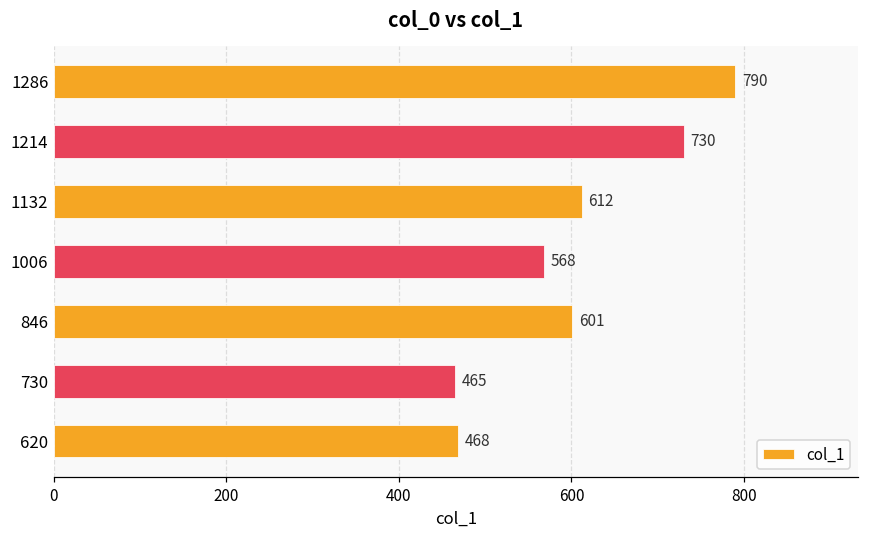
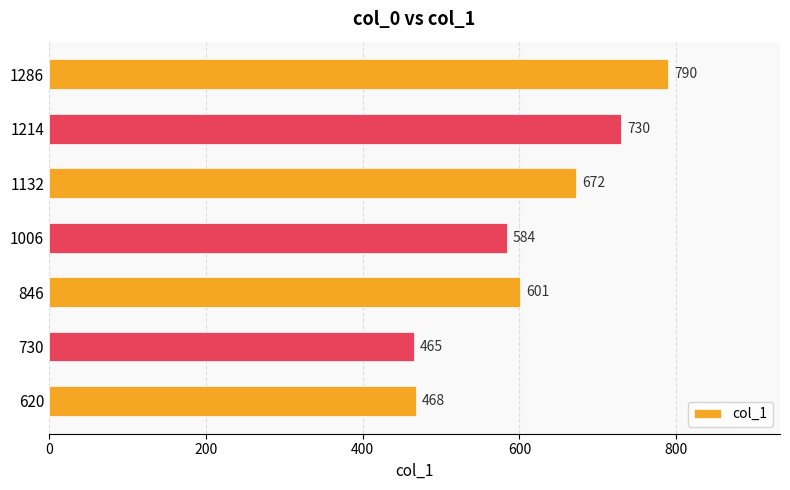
  {
    "1286": 790,
    "1214": 730,
-   "1132": 612,
-   "1006": 568,
+   "1132": 672,
+   "1006": 584,
    "846": 601,
    "730": 465,
    "620": 468
  }
